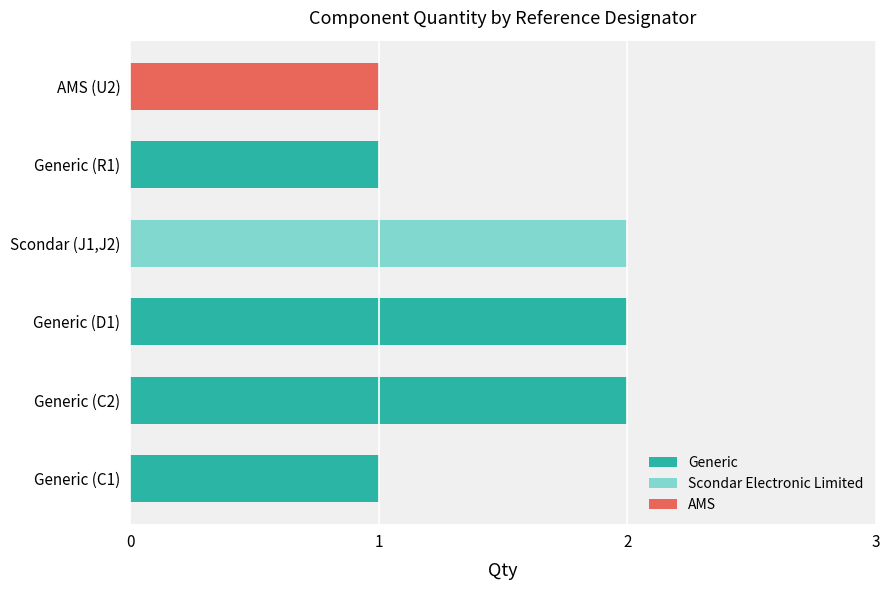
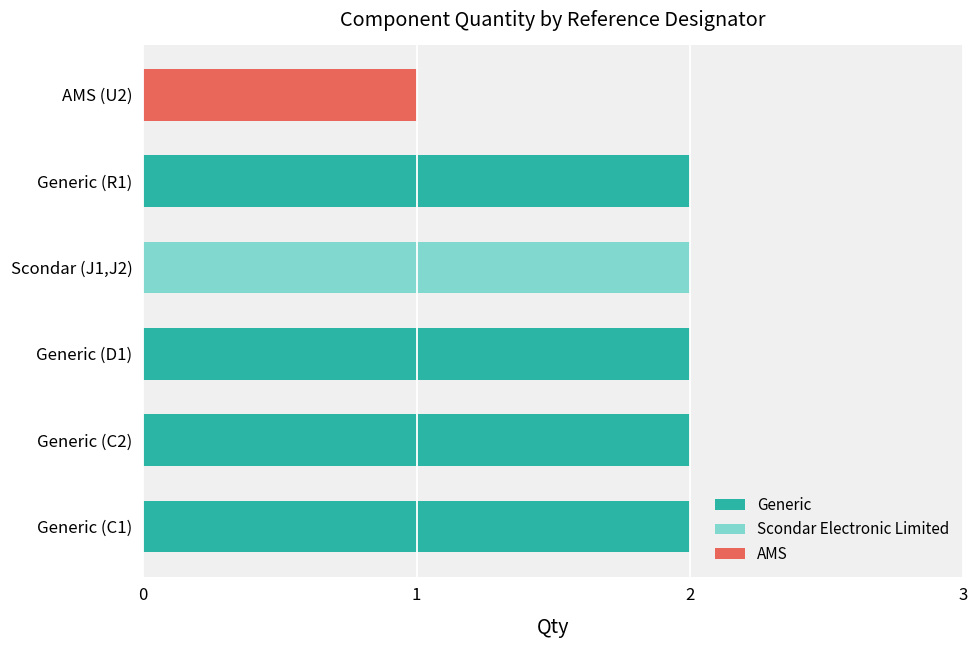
  {
    "AMS (U2)": 1,
-   "Generic (R1)": 1,
+   "Generic (R1)": 2,
    "Scondar (J1,J2)": 2,
    "Generic (D1)": 2,
    "Generic (C2)": 2,
-   "Generic (C1)": 1
+   "Generic (C1)": 2
  }
